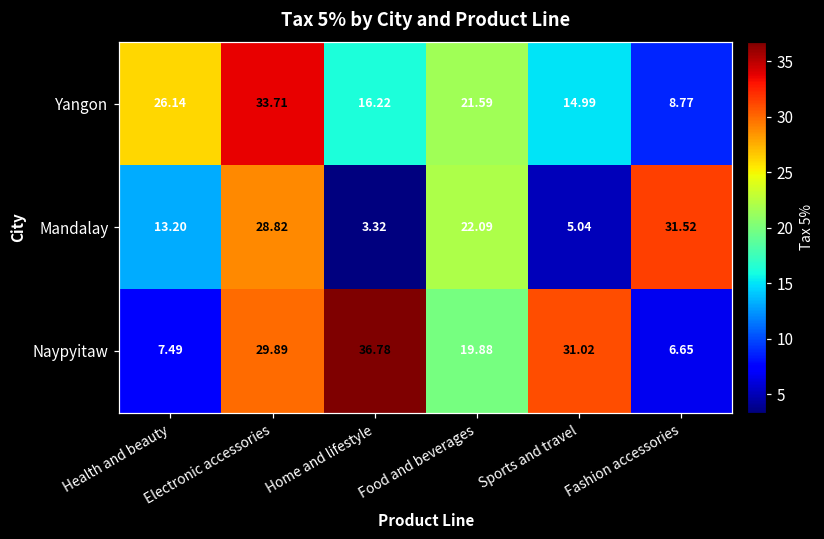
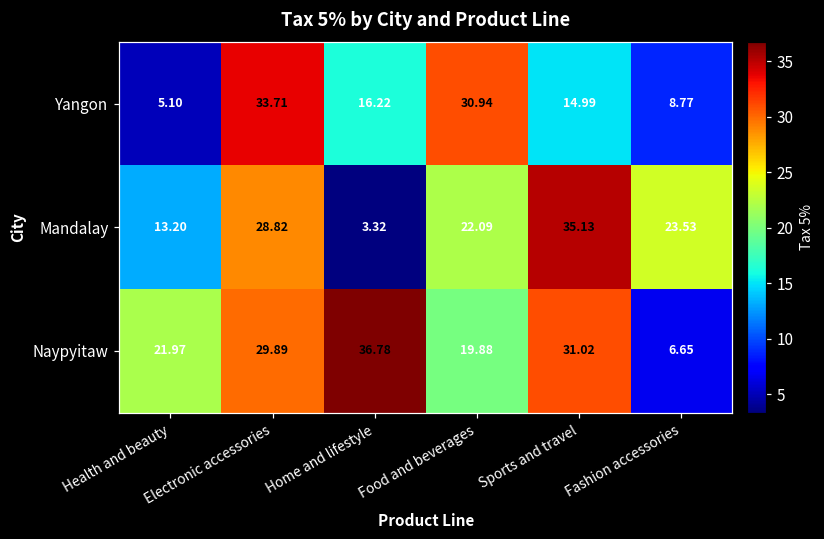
  {
    "Yangon": {
-     "Health and beauty": 26.14,
+     "Health and beauty": 5.10,
      "Electronic accessories": 33.71,
      "Home and lifestyle": 16.22,
-     "Food and beverages": 21.59,
+     "Food and beverages": 30.94,
      "Sports and travel": 14.99,
      "Fashion accessories": 8.77
    },
    "Mandalay": {
      "Health and beauty": 13.20,
      "Electronic accessories": 28.82,
      "Home and lifestyle": 3.32,
      "Food and beverages": 22.09,
-     "Sports and travel": 5.04,
-     "Fashion accessories": 31.52
+     "Sports and travel": 35.13,
+     "Fashion accessories": 23.53
    },
    "Naypyitaw": {
-     "Health and beauty": 7.49,
+     "Health and beauty": 21.97,
      "Electronic accessories": 29.89,
      "Home and lifestyle": 36.78,
      "Food and beverages": 19.88,
      "Sports and travel": 31.02,
      "Fashion accessories": 6.65
    }
  }
